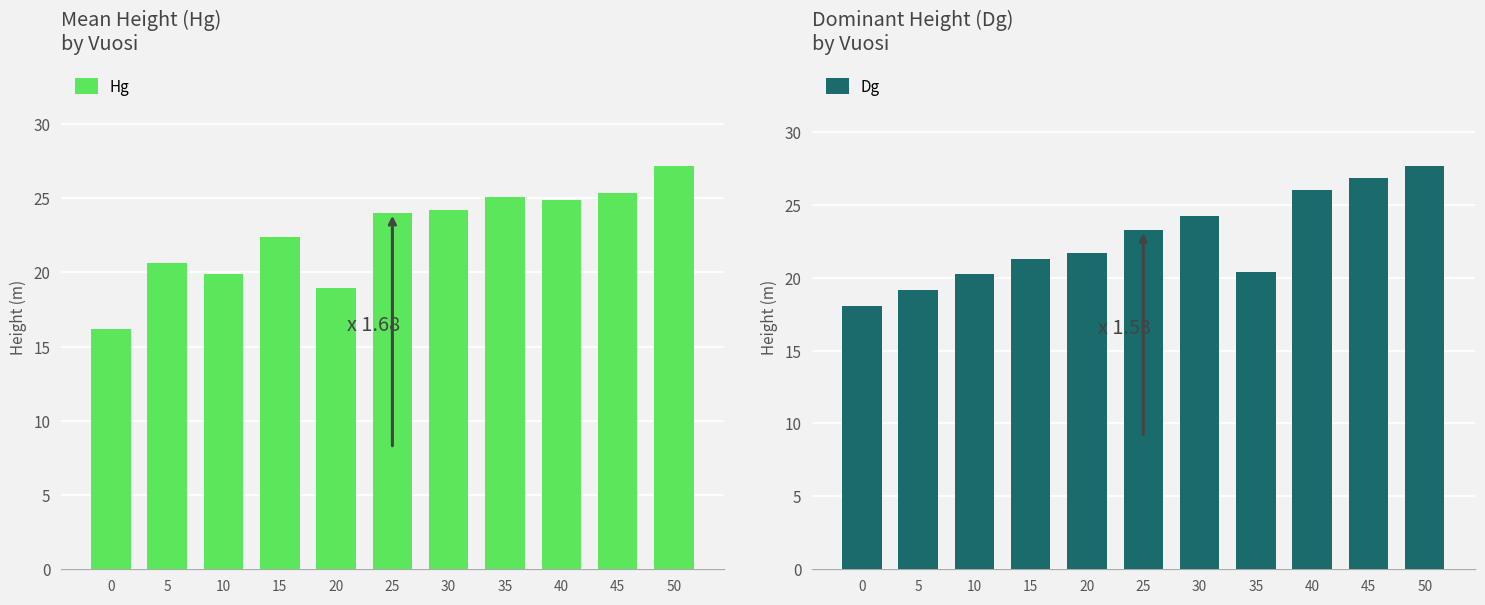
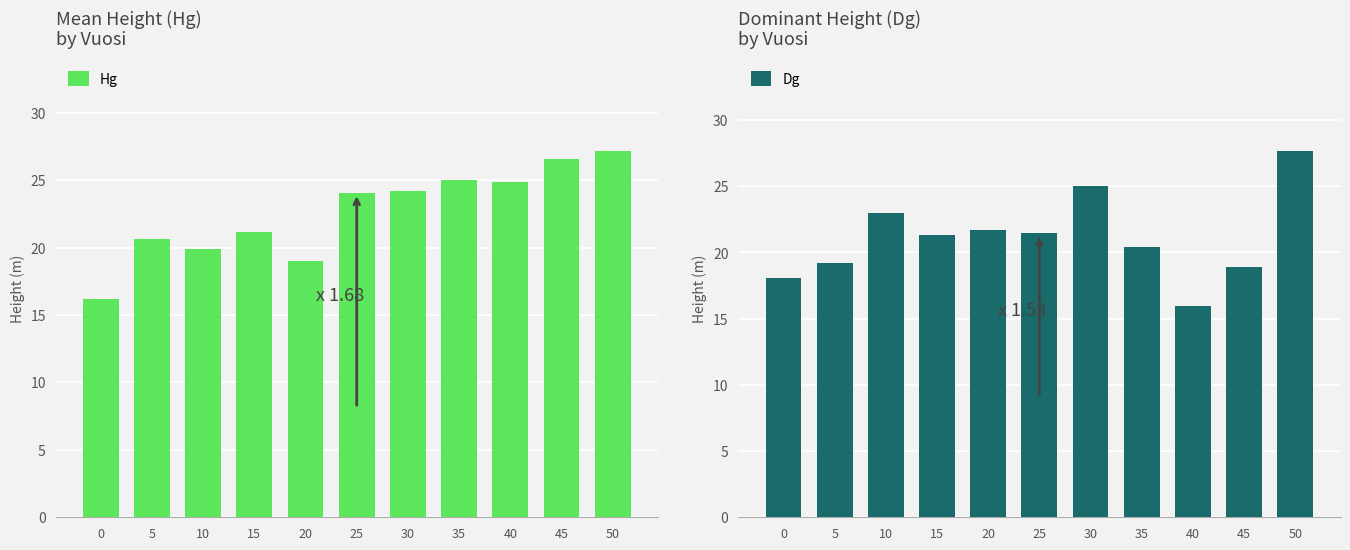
  {
    "Mean Height (Hg) by Vuosi": {
      "0": 16.2,
      "5": 20.6,
      "10": 19.9,
-     "15": 22.4,
+     "15": 21.2,
      "20": 19.0,
      "30": 24.2,
      "35": 25.0,
      "40": 24.9,
-     "45": 25.4,
+     "45": 26.5,
      "50": 27.2
    },
    "Dominant Height (Dg) by Vuosi": {
      "0": 18.1,
      "5": 19.2,
-     "10": 20.3,
+     "10": 23.0,
      "15": 21.3,
      "20": 21.7,
-     "25": 23.3,
-     "30": 24.2,
+     "25": 21.4,
+     "30": 25.0,
      "35": 20.4,
-     "40": 26.0,
-     "45": 26.9,
+     "40": 15.9,
+     "45": 18.9,
      "50": 27.7
    }
  }
